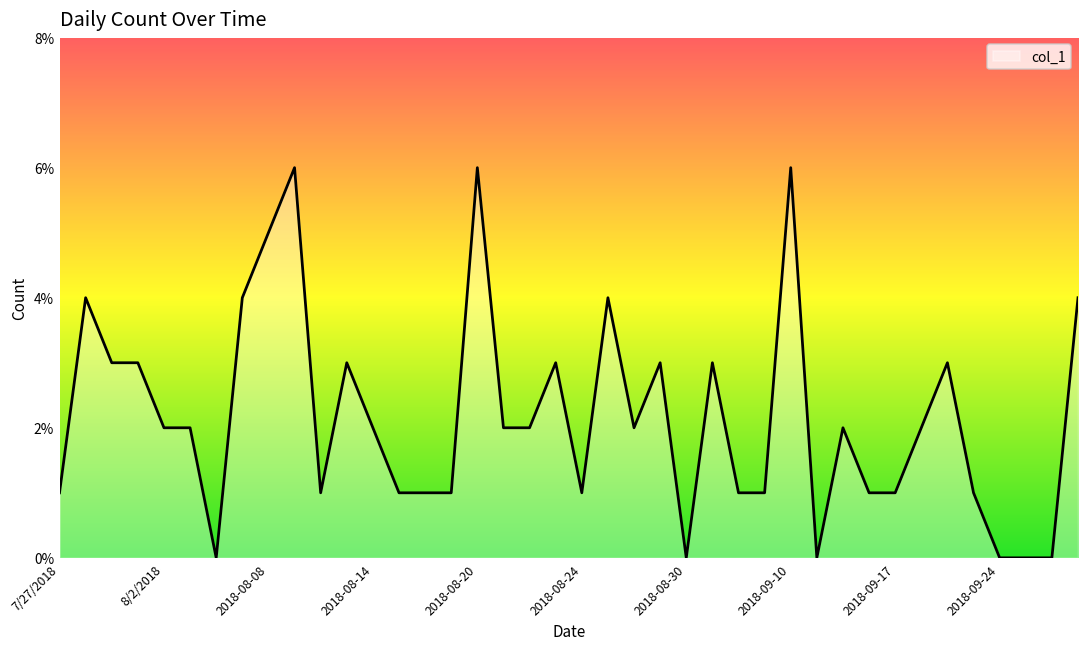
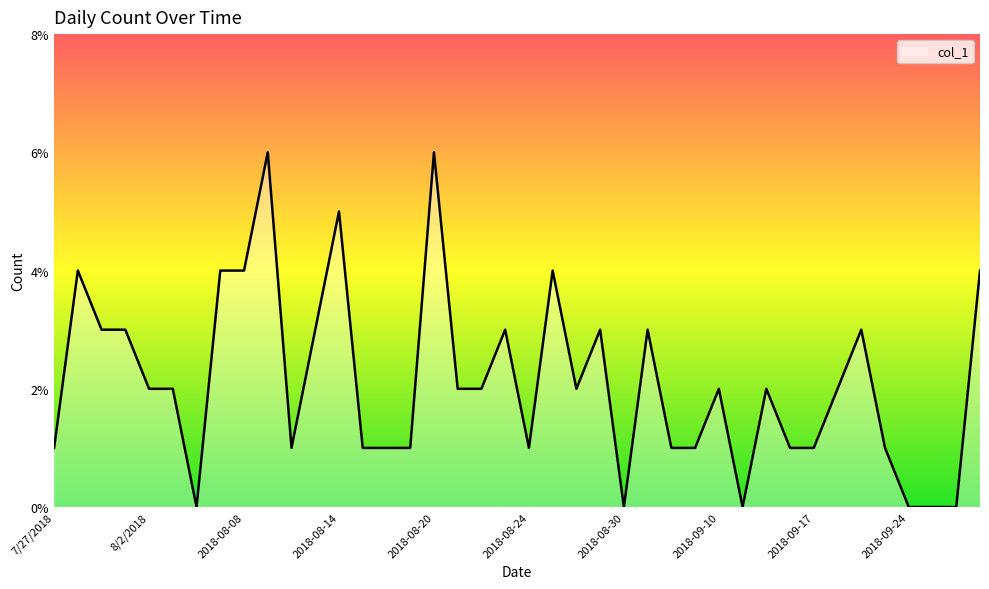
  {
    "7/27/2018": "1%",
    "8/2/2018": "2%",
-   "2018-08-08": "5%",
-   "2018-08-14": "2%",
+   "2018-08-08": "4%",
+   "2018-08-14": "5%",
    "2018-08-20": "6%",
    "2018-08-24": "1%",
    "2018-08-30": "0%",
-   "2018-09-10": "6%",
+   "2018-09-10": "2%",
    "2018-09-17": "1%",
    "2018-09-24": "0%"
  }
